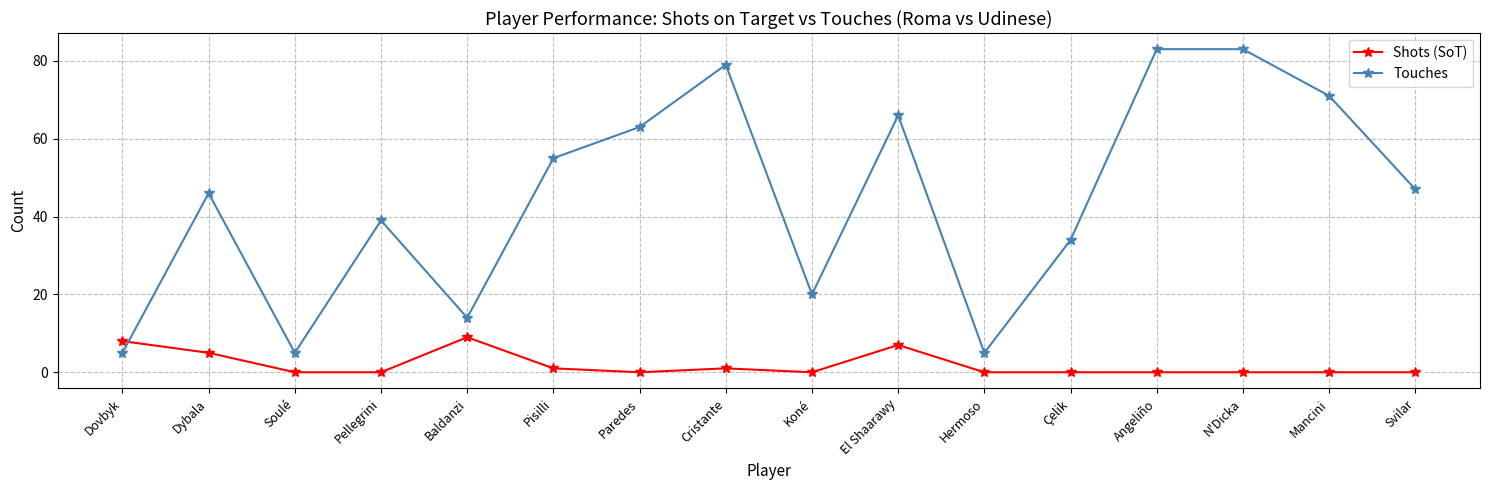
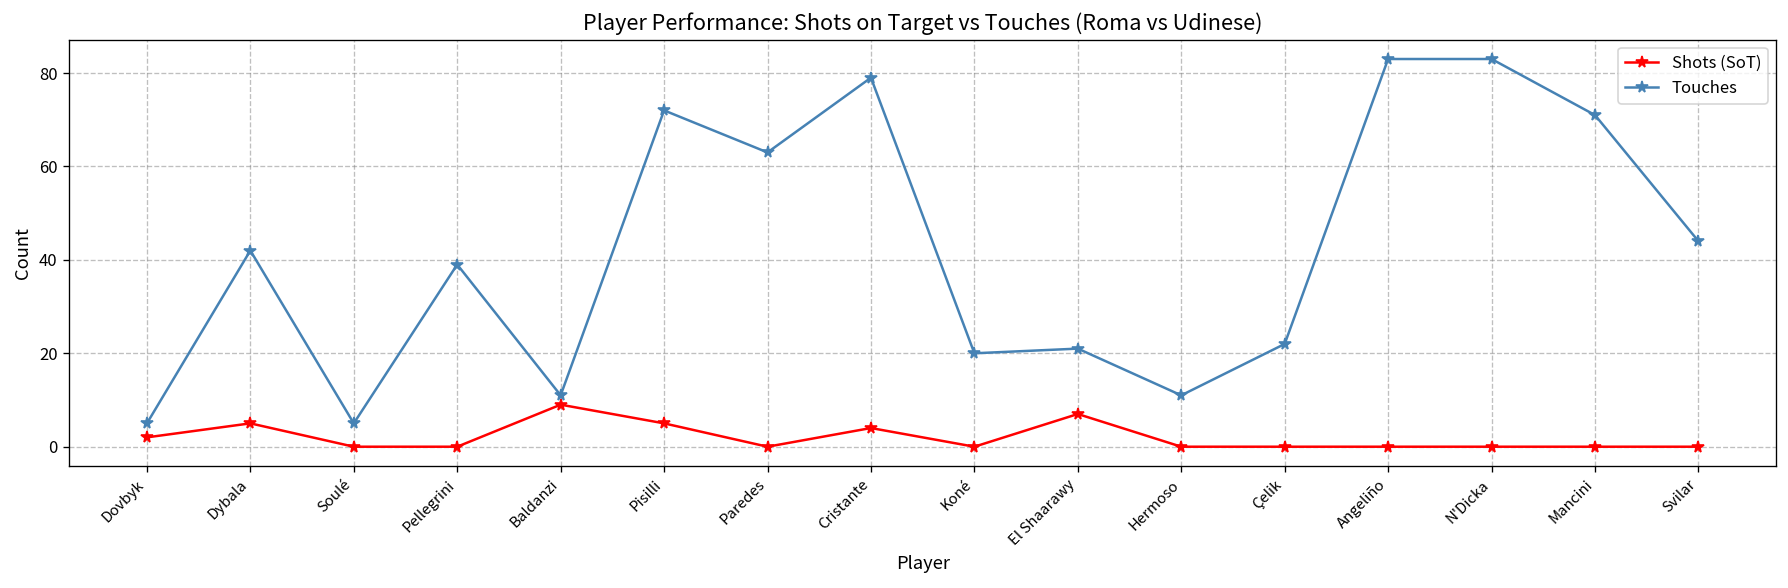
  {
    "Shots (SoT)": {
-     "Dovbyk": 8,
+     "Dovbyk": 2,
      "Dybala": 5,
      "Soulé": 0,
      "Pellegrini": 0,
      "Baldanzi": 9,
-     "Pisilli": 1,
+     "Pisilli": 5,
      "Paredes": 0,
-     "Cristante": 1,
+     "Cristante": 4,
      "Koné": 0,
      "El Shaarawy": 7,
      "Hermoso": 0,
      "Çelik": 0,
      "Angeliño": 0,
      "N'Dicka": 0,
      "Mancini": 0,
      "Svilar": 0
    },
    "Touches": {
      "Dovbyk": 5,
-     "Dybala": 46,
+     "Dybala": 42,
      "Soulé": 5,
      "Pellegrini": 39,
-     "Baldanzi": 14,
-     "Pisilli": 55,
+     "Baldanzi": 11,
+     "Pisilli": 72,
      "Paredes": 63,
      "Cristante": 79,
      "Koné": 20,
-     "El Shaarawy": 66,
-     "Hermoso": 5,
-     "Çelik": 34,
+     "El Shaarawy": 21,
+     "Hermoso": 11,
+     "Çelik": 22,
      "Angeliño": 83,
      "N'Dicka": 83,
      "Mancini": 71,
-     "Svilar": 47
+     "Svilar": 44
    }
  }
